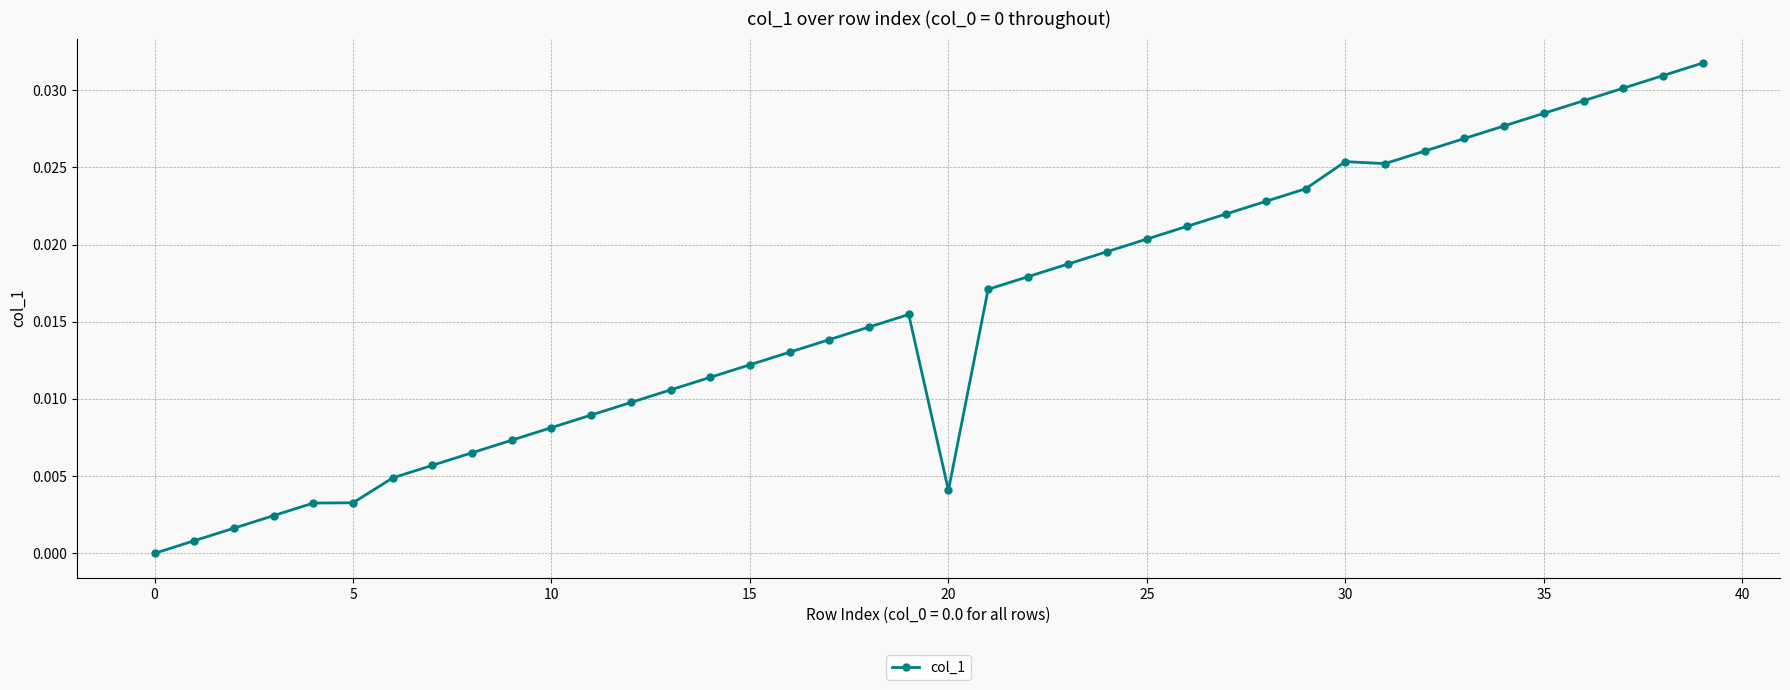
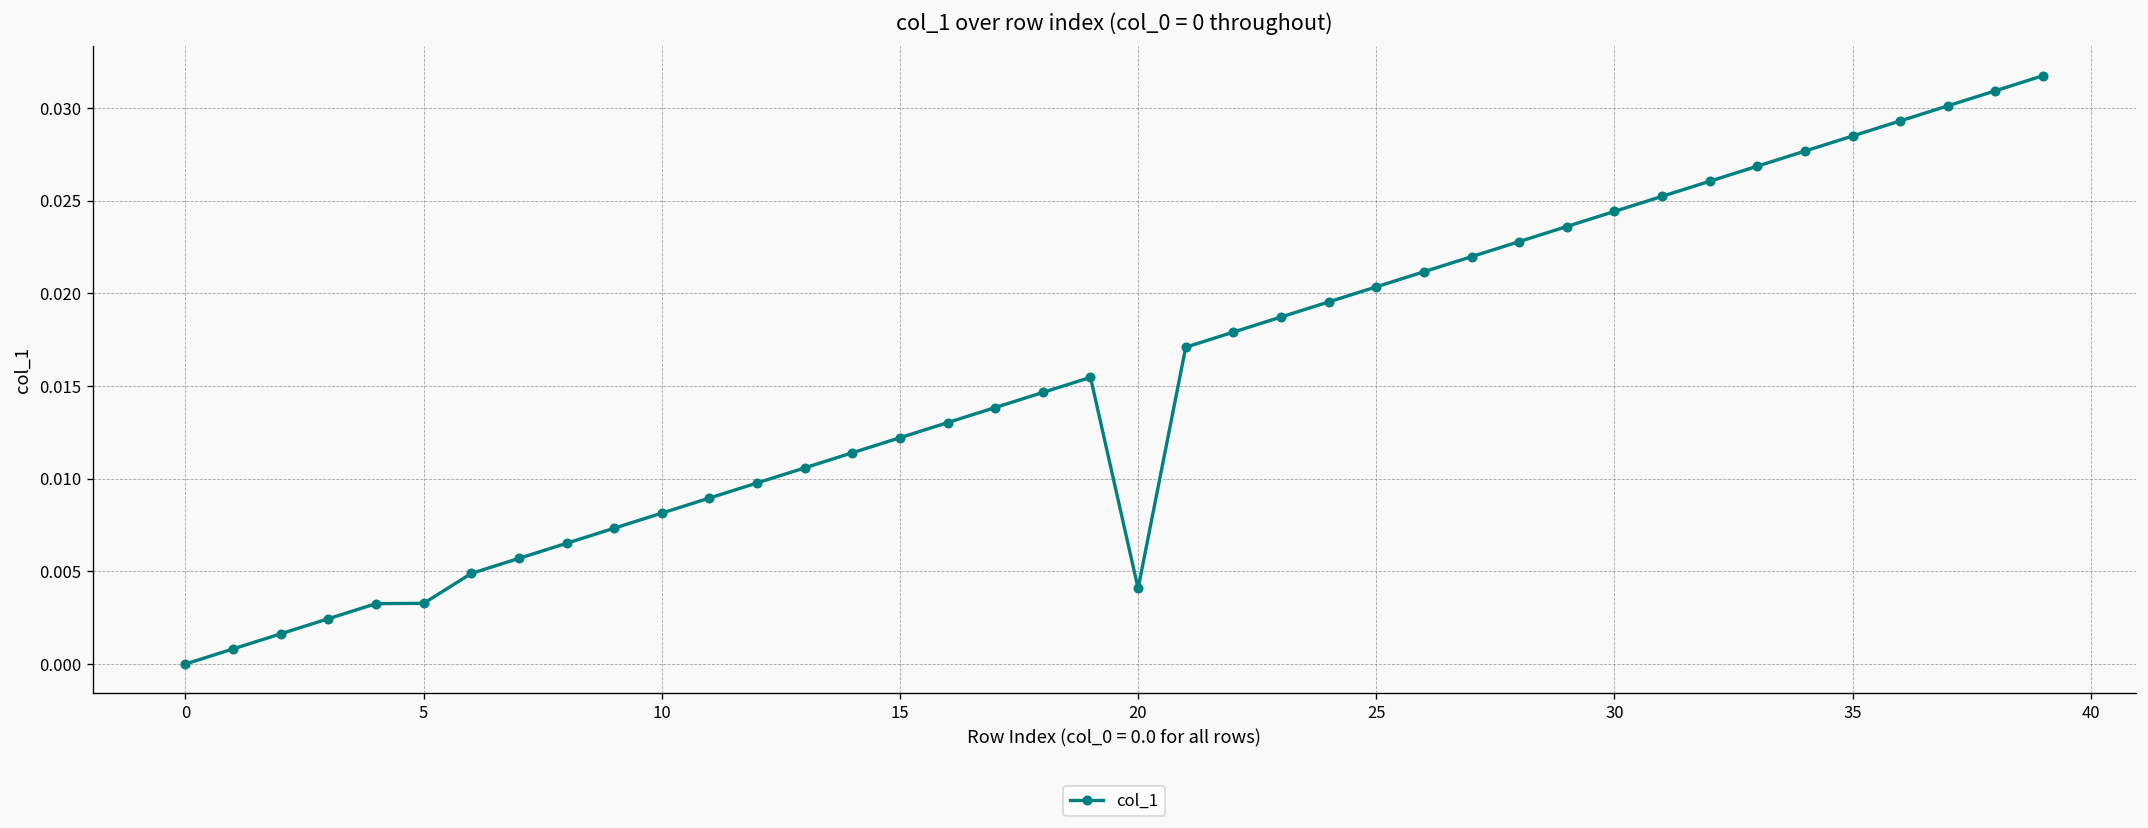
  {
    "0": 0.0000,
    "5": 0.0033,
    "10": 0.0081,
    "15": 0.0122,
    "20": 0.0041,
    "25": 0.0204,
-   "30": 0.0254,
+   "30": 0.0244,
    "35": 0.0285
  }
